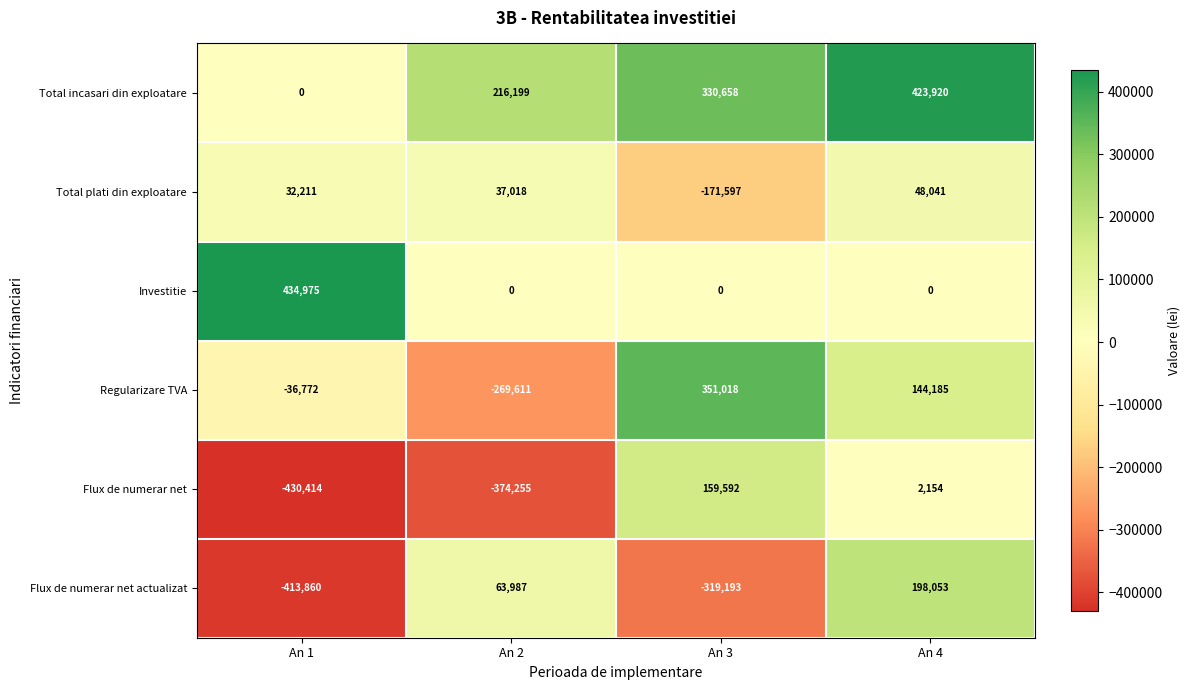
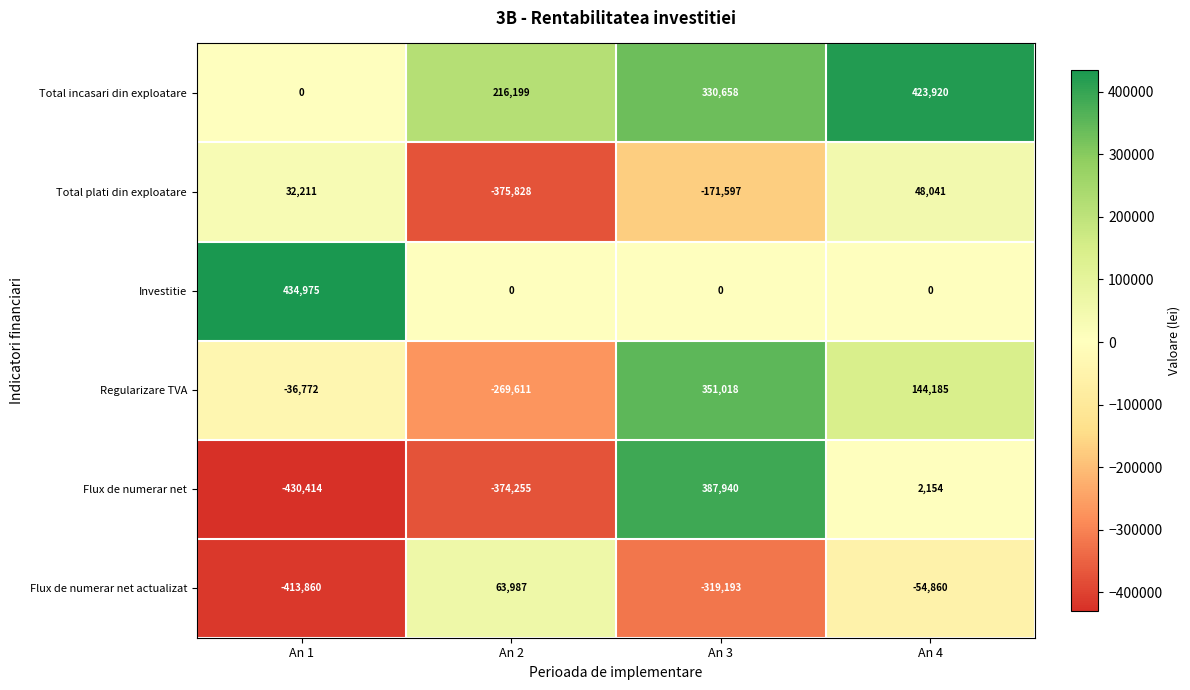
  {
    "Total incasari din exploatare": {
      "An 1": "0",
      "An 2": "216,199",
      "An 3": "330,658",
      "An 4": "423,920"
    },
    "Total plati din exploatare": {
      "An 1": "32,211",
-     "An 2": "37,018",
+     "An 2": "-375,828",
      "An 3": "-171,597",
      "An 4": "48,041"
    },
    "Investitie": {
      "An 1": "434,975",
      "An 2": "0",
      "An 3": "0",
      "An 4": "0"
    },
    "Regularizare TVA": {
      "An 1": "-36,772",
      "An 2": "-269,611",
      "An 3": "351,018",
      "An 4": "144,185"
    },
    "Flux de numerar net": {
      "An 1": "-430,414",
      "An 2": "-374,255",
-     "An 3": "159,592",
+     "An 3": "387,940",
      "An 4": "2,154"
    },
    "Flux de numerar net actualizat": {
      "An 1": "-413,860",
      "An 2": "63,987",
      "An 3": "-319,193",
-     "An 4": "198,053"
+     "An 4": "-54,860"
    }
  }
